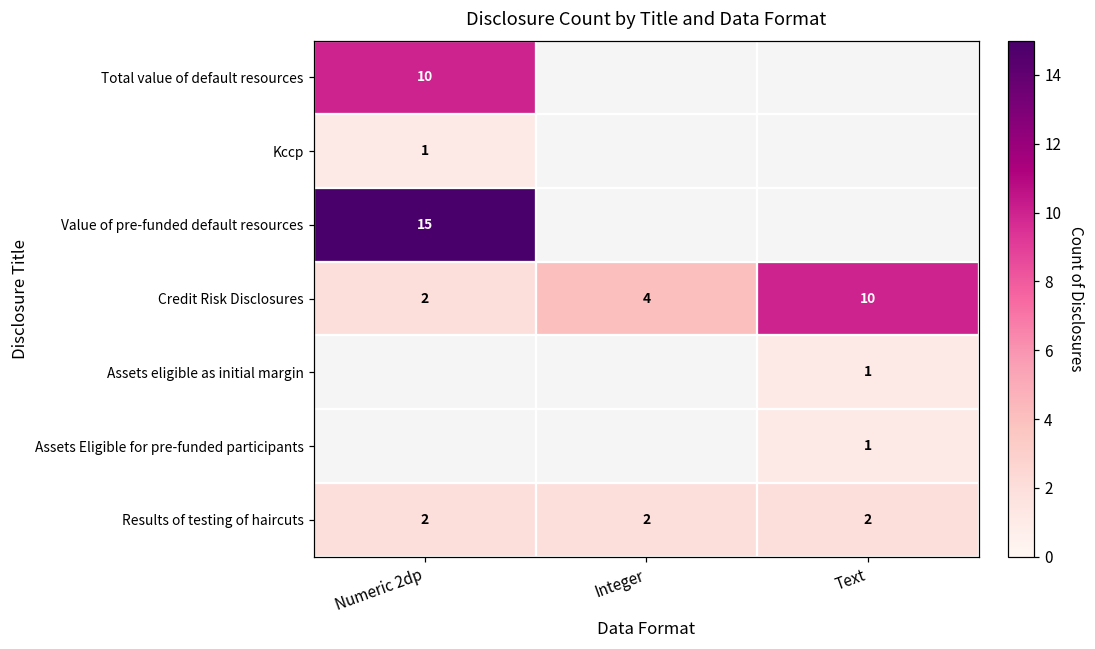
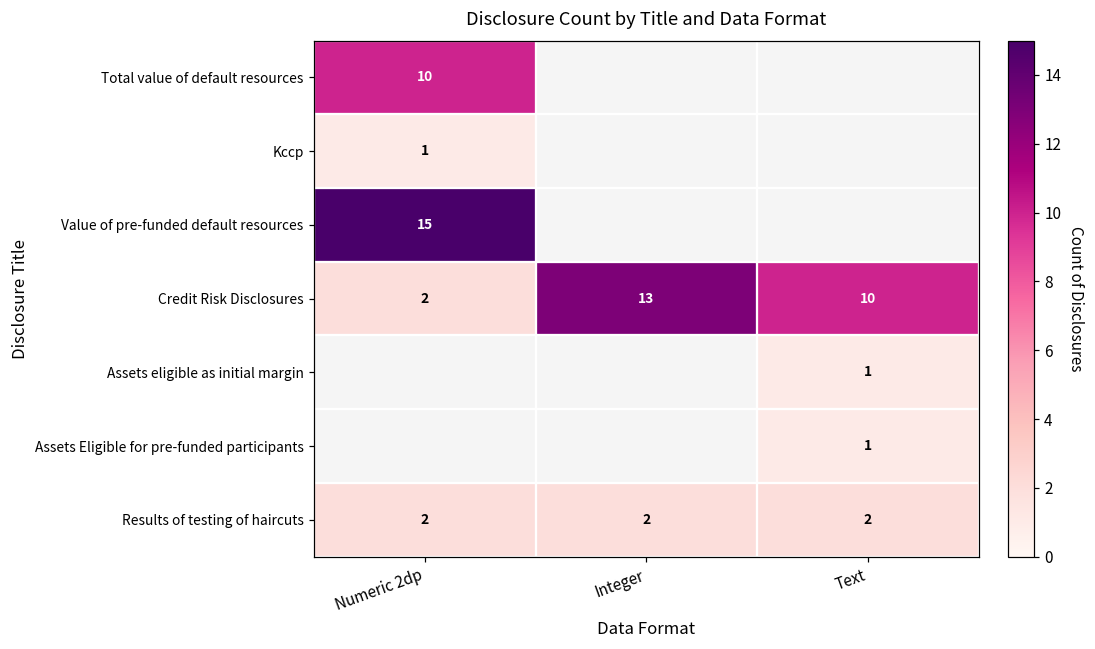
  {
    "Total value of default resources": {
      "Numeric 2dp": 10
    },
    "Kccp": {
      "Numeric 2dp": 1
    },
    "Value of pre-funded default resources": {
      "Numeric 2dp": 15
    },
    "Credit Risk Disclosures": {
      "Numeric 2dp": 2,
-     "Integer": 4,
+     "Integer": 13,
      "Text": 10
    },
    "Assets eligible as initial margin": {
      "Text": 1
    },
    "Assets Eligible for pre-funded participants": {
      "Text": 1
    },
    "Results of testing of haircuts": {
      "Numeric 2dp": 2,
      "Integer": 2,
      "Text": 2
    }
  }
